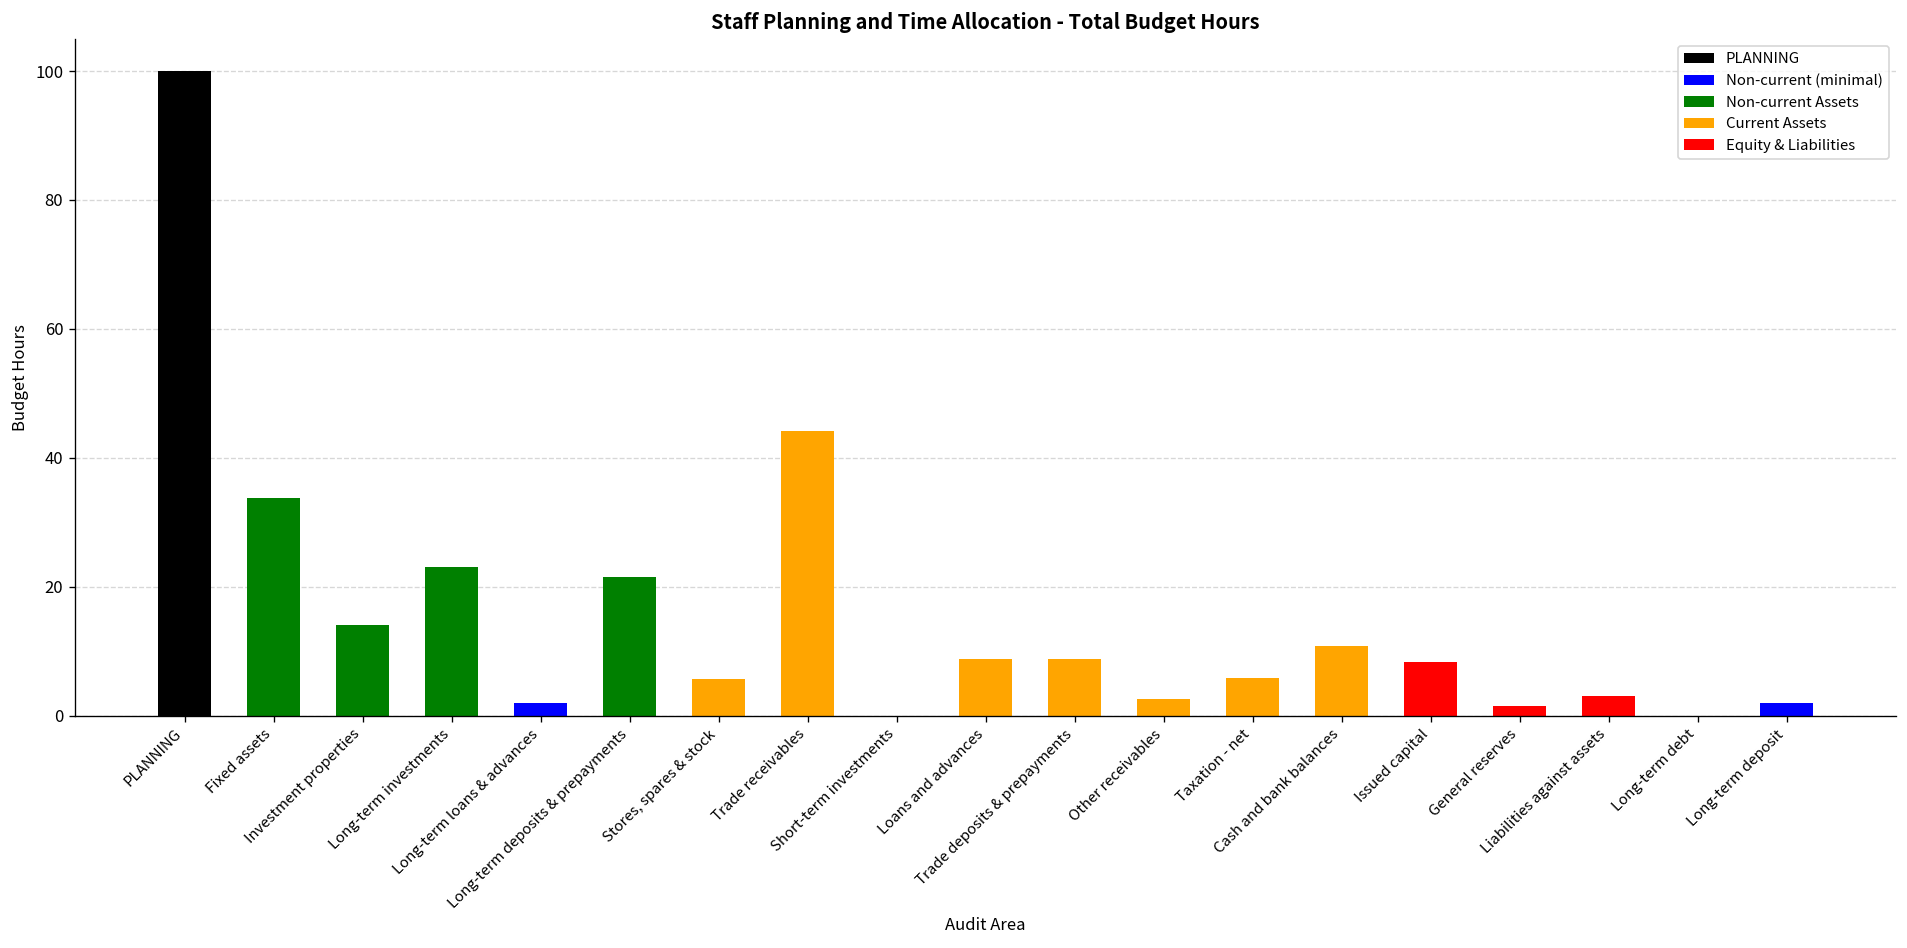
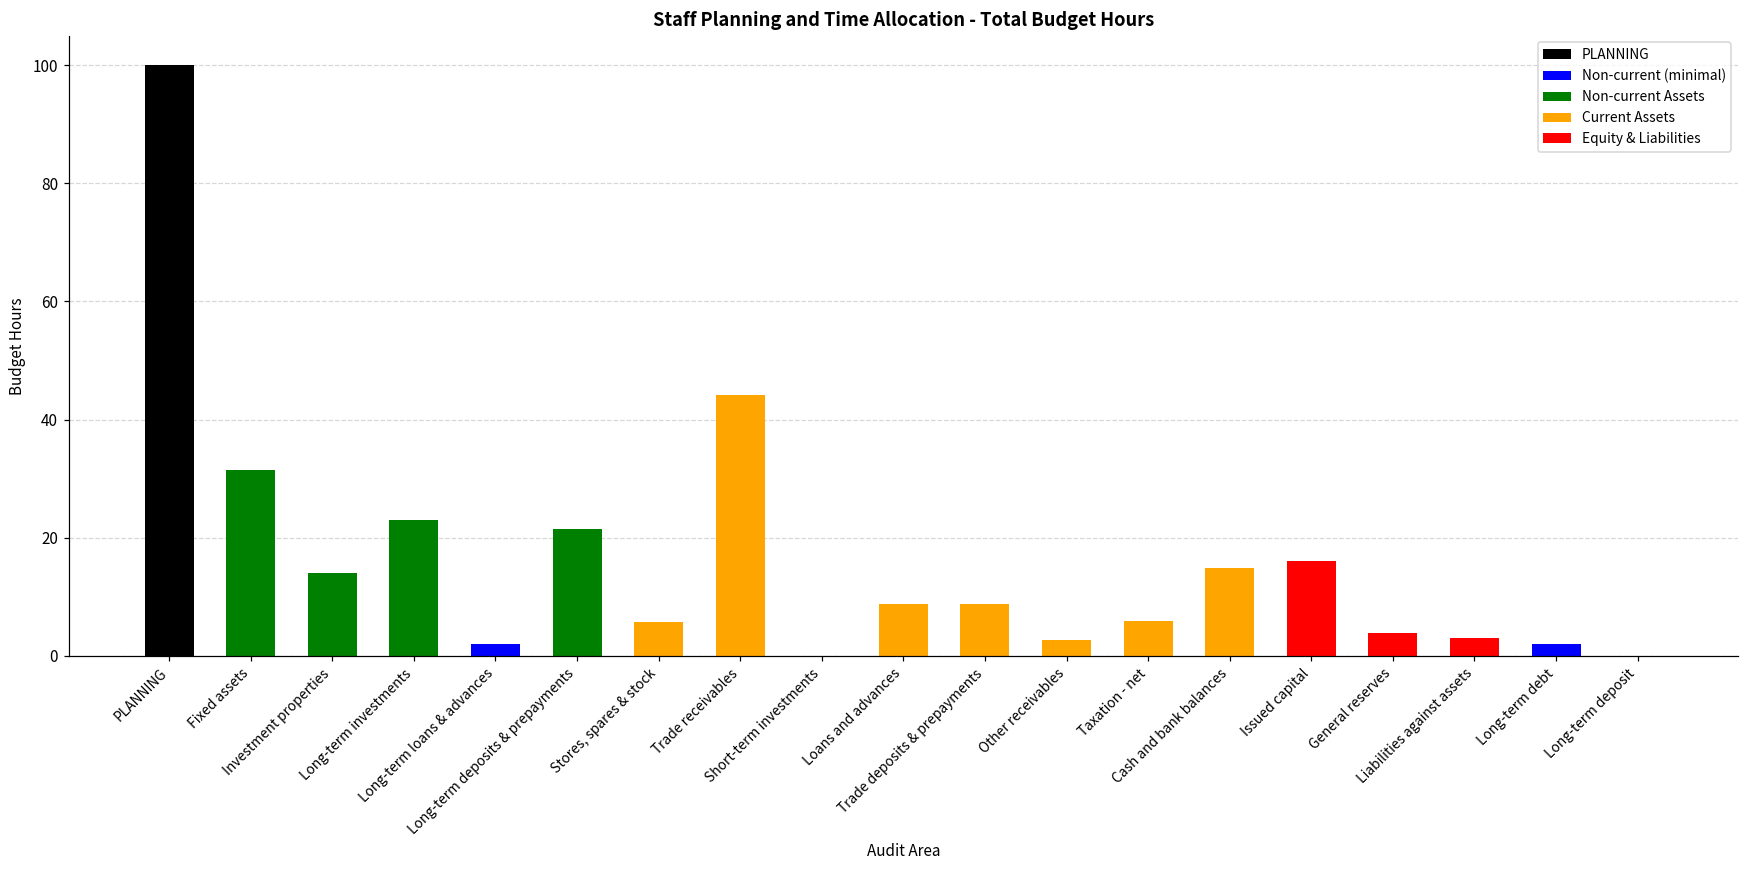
  {
    "PLANNING": 100,
-   "Fixed assets": 34,
+   "Fixed assets": 32,
    "Investment properties": 14,
    "Long-term investments": 23,
    "Long-term loans & advances": 2,
    "Long-term deposits & prepayments": 22,
    "Stores, spares & stock": 6,
    "Trade receivables": 44,
    "Short-term investments": 0,
    "Loans and advances": 9,
    "Trade deposits & prepayments": 9,
    "Other receivables": 3,
    "Taxation - net": 6,
-   "Cash and bank balances": 11,
-   "Issued capital": 8,
-   "General reserves": 2,
+   "Cash and bank balances": 15,
+   "Issued capital": 16,
+   "General reserves": 4,
    "Liabilities against assets": 3,
-   "Long-term debt": 0,
-   "Long-term deposit": 2
+   "Long-term debt": 2,
+   "Long-term deposit": 0
  }
